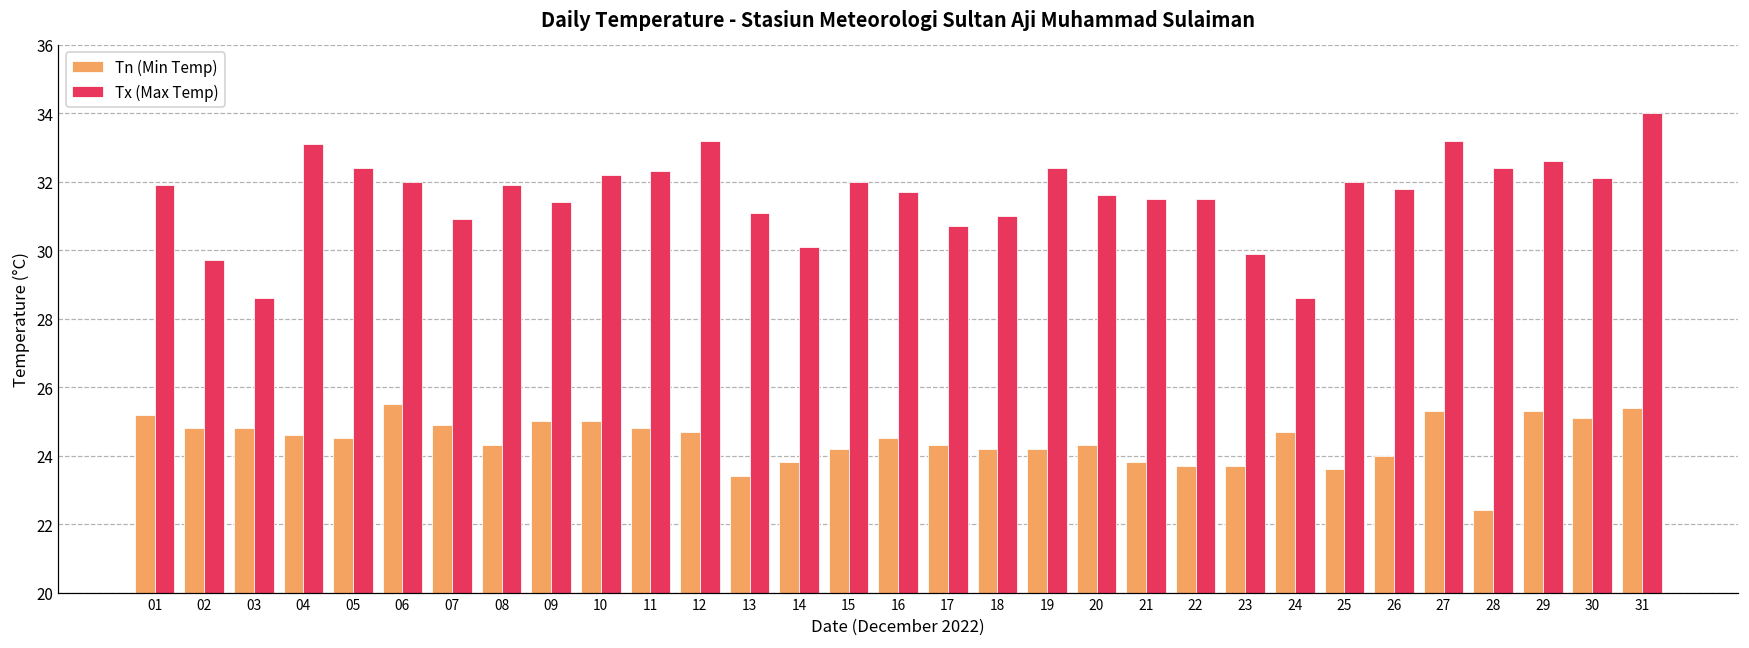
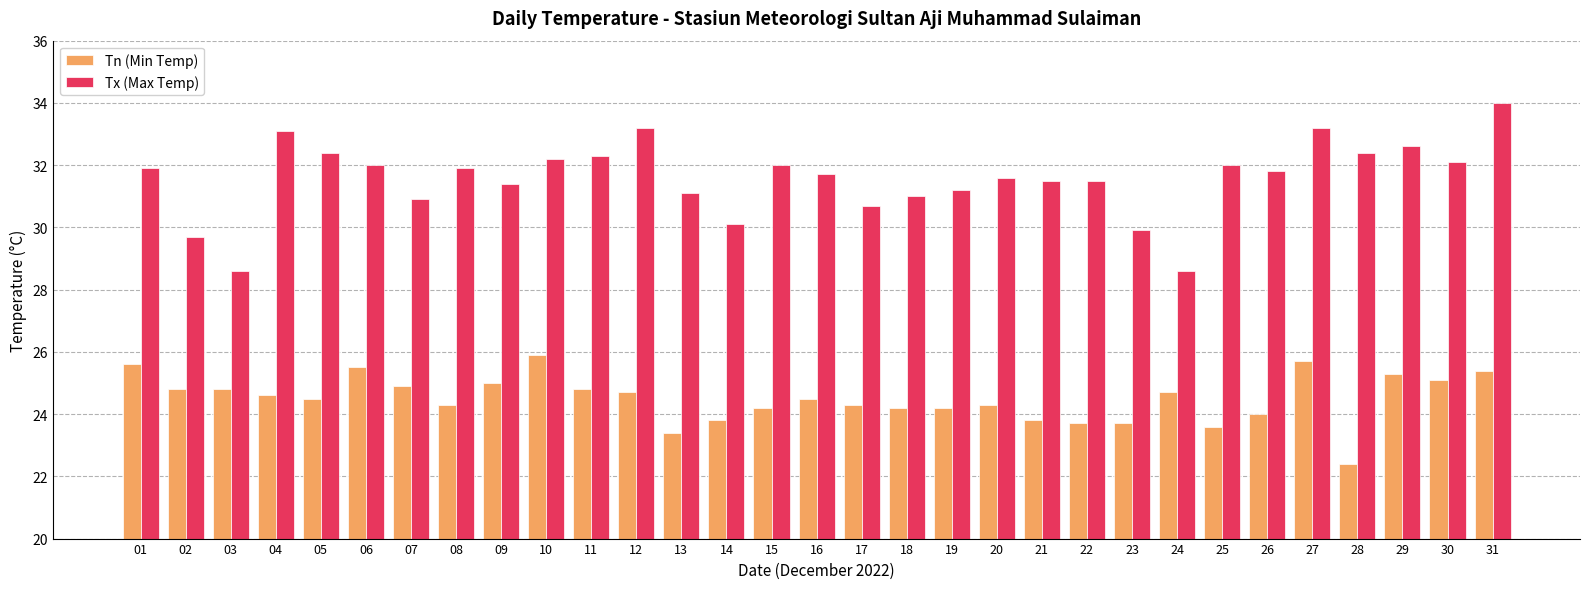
  {
    "Tn (Min Temp)": {
-     "01": 25.2,
+     "01": 25.6,
      "02": 24.8,
      "03": 24.8,
      "04": 24.6,
      "05": 24.5,
      "06": 25.5,
      "07": 24.9,
      "08": 24.3,
      "09": 25.0,
-     "10": 25.0,
+     "10": 25.9,
      "11": 24.8,
      "12": 24.7,
      "13": 23.4,
      "14": 23.8,
      "15": 24.2,
      "16": 24.5,
      "17": 24.3,
      "18": 24.2,
      "19": 24.2,
      "20": 24.3,
      "21": 23.8,
      "22": 23.7,
      "23": 23.7,
      "24": 24.7,
      "25": 23.6,
      "26": 24.0,
-     "27": 25.3,
+     "27": 25.7,
      "28": 22.4,
      "29": 25.3,
      "30": 25.1,
      "31": 25.4
    },
    "Tx (Max Temp)": {
      "01": 31.9,
      "02": 29.7,
      "03": 28.6,
      "04": 33.1,
      "05": 32.4,
      "06": 32.0,
      "07": 30.9,
      "08": 31.9,
      "09": 31.4,
      "10": 32.2,
      "11": 32.3,
      "12": 33.2,
      "13": 31.1,
      "14": 30.1,
      "15": 32.0,
      "16": 31.7,
      "17": 30.7,
      "18": 31.0,
-     "19": 32.4,
+     "19": 31.2,
      "20": 31.6,
      "21": 31.5,
      "22": 31.5,
      "23": 29.9,
      "24": 28.6,
      "25": 32.0,
      "26": 31.8,
      "27": 33.2,
      "28": 32.4,
      "29": 32.6,
      "30": 32.1,
      "31": 34.0
    }
  }
